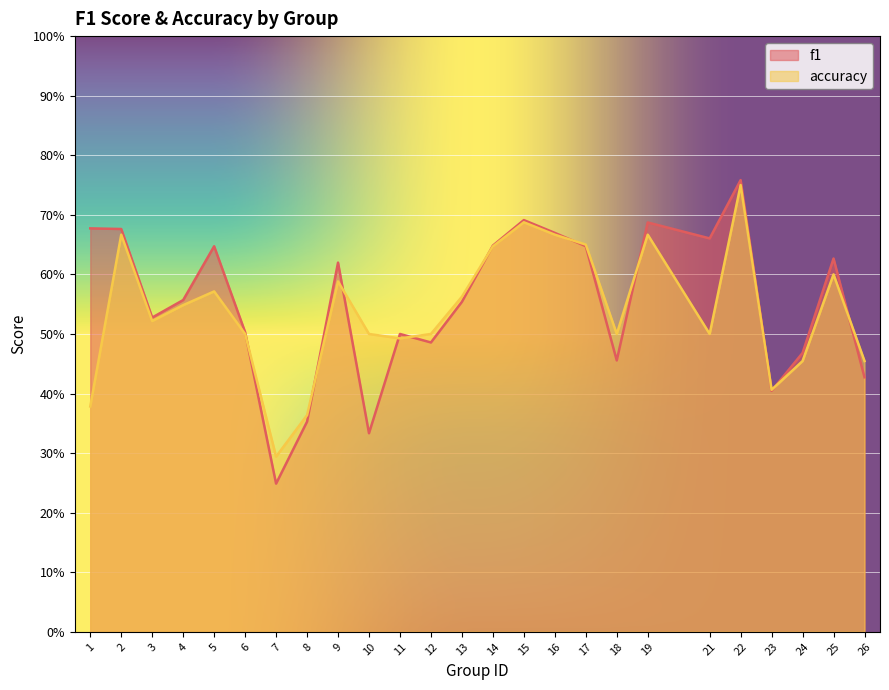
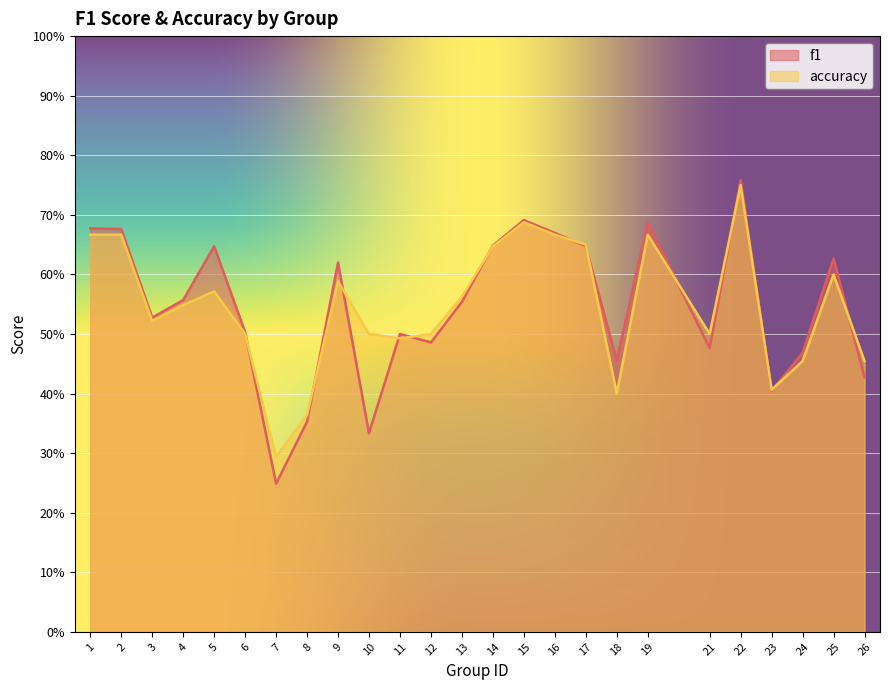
  {
    "f1": {
      "1": "68%",
      "2": "68%",
      "3": "53%",
      "4": "56%",
      "5": "65%",
      "7": "25%",
      "8": "35%",
      "9": "62%",
      "10": "33%",
      "11": "50%",
      "12": "49%",
      "13": "55%",
      "18": "46%",
      "19": "69%",
-     "21": "66%",
+     "21": "48%",
      "22": "76%",
      "24": "47%",
      "25": "63%",
      "26": "43%"
    },
    "accuracy": {
-     "1": "38%",
+     "1": "67%",
      "2": "67%",
      "3": "52%",
      "4": "55%",
      "5": "57%",
      "7": "29%",
      "8": "36%",
      "9": "59%",
      "10": "50%",
      "11": "49%",
      "12": "50%",
      "13": "56%",
-     "18": "50%",
+     "18": "40%",
      "19": "67%",
      "21": "50%",
      "22": "75%",
      "24": "45%",
      "25": "60%",
      "26": "45%"
    }
  }
